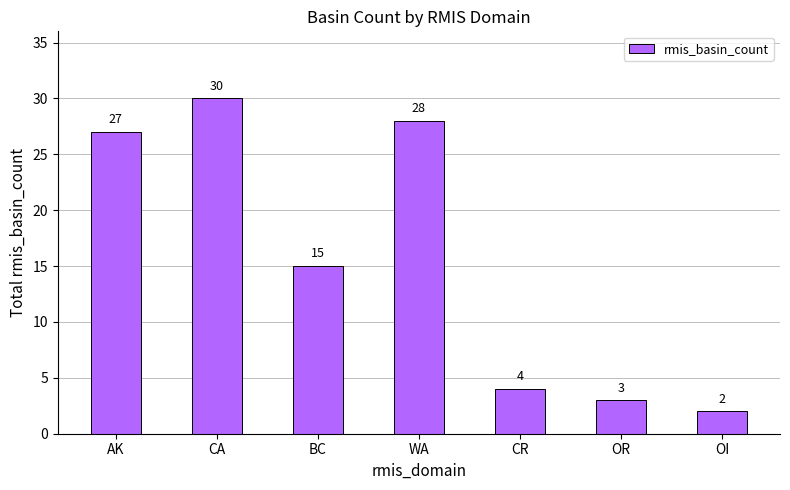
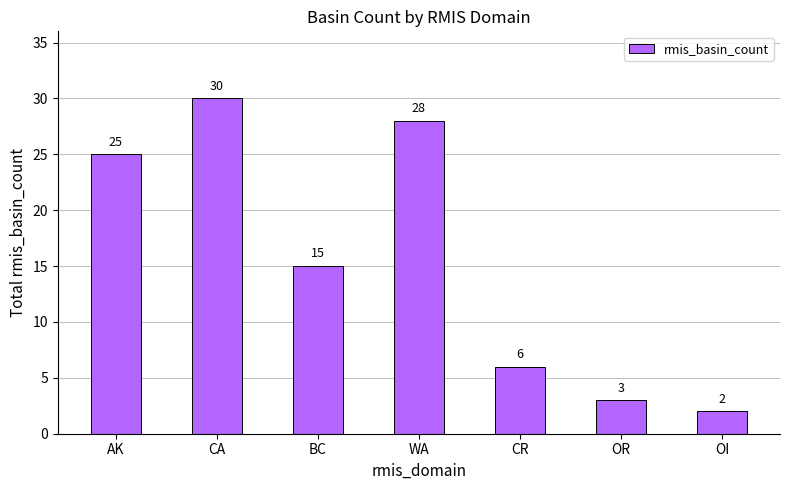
  {
-   "AK": 27,
+   "AK": 25,
    "CA": 30,
    "BC": 15,
    "WA": 28,
-   "CR": 4,
+   "CR": 6,
    "OR": 3,
    "OI": 2
  }
